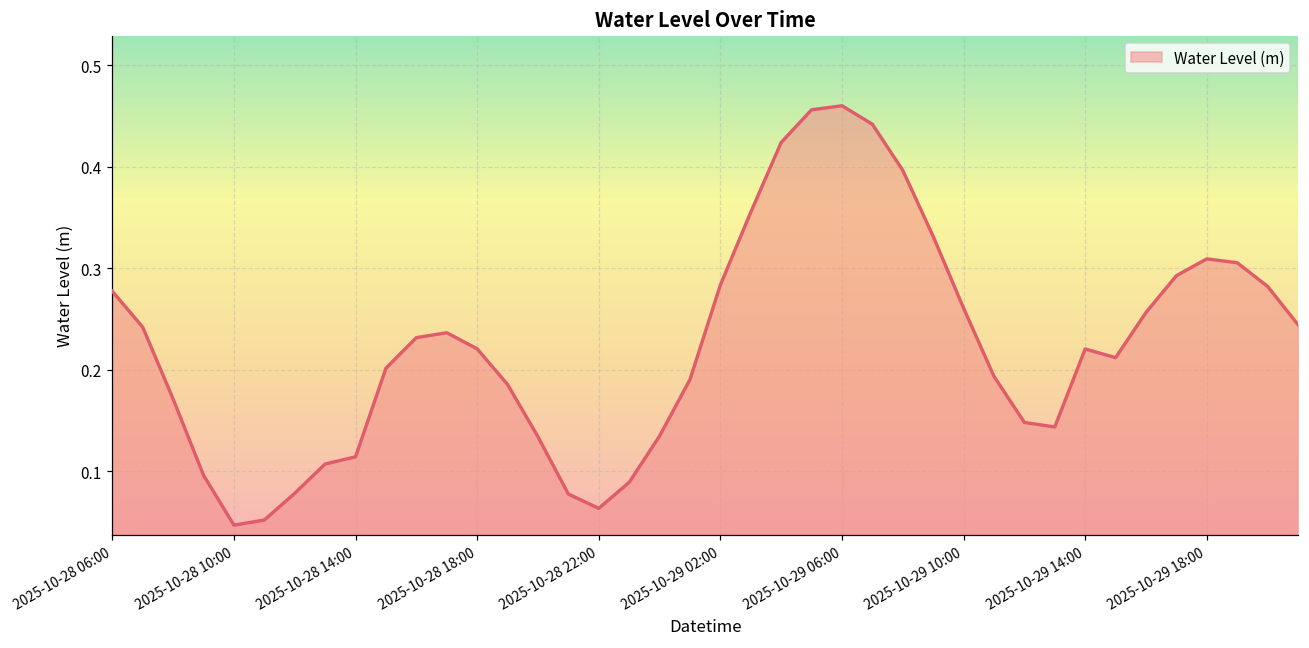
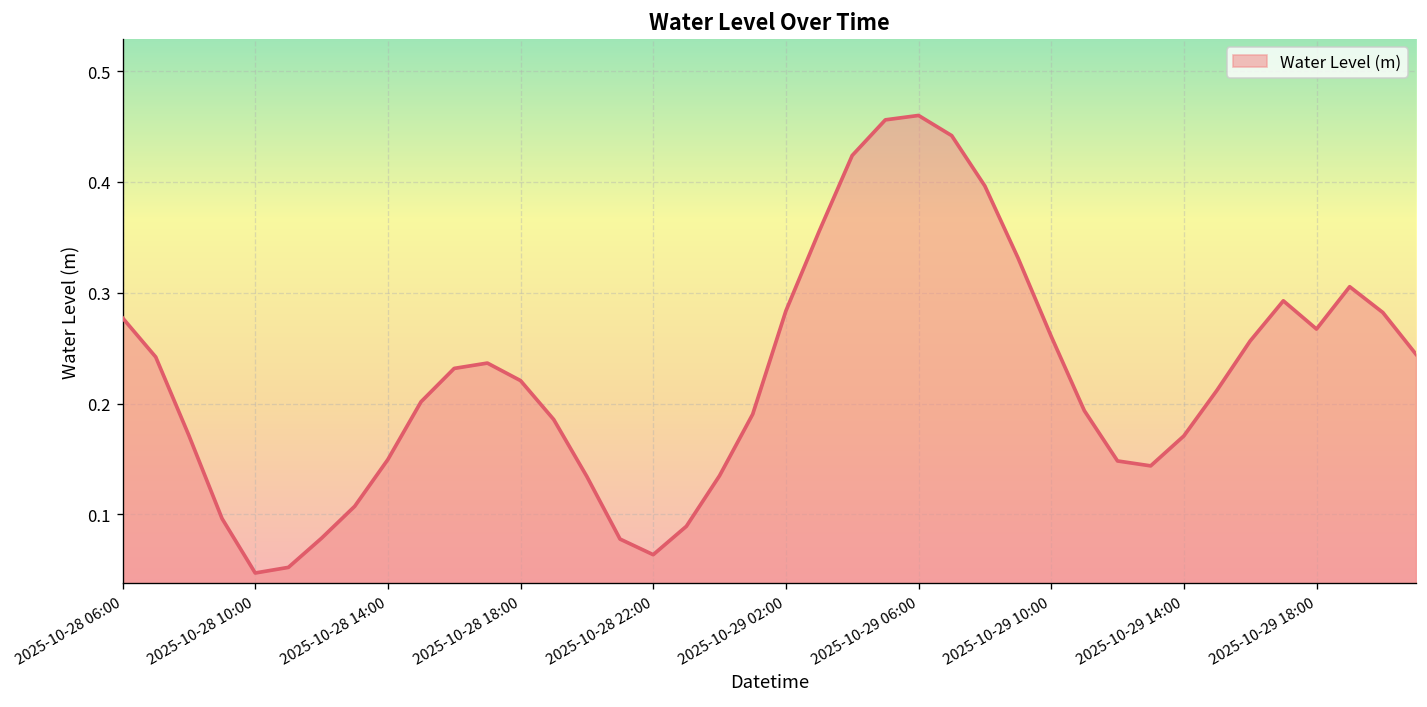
  {
    "2025-10-28 06:00": 0.28,
    "2025-10-28 10:00": 0.05,
-   "2025-10-28 14:00": 0.11,
+   "2025-10-28 14:00": 0.15,
    "2025-10-28 18:00": 0.22,
    "2025-10-28 22:00": 0.06,
    "2025-10-29 02:00": 0.28,
    "2025-10-29 06:00": 0.46,
    "2025-10-29 10:00": 0.26,
-   "2025-10-29 14:00": 0.22,
-   "2025-10-29 18:00": 0.31
+   "2025-10-29 14:00": 0.17,
+   "2025-10-29 18:00": 0.27
  }
